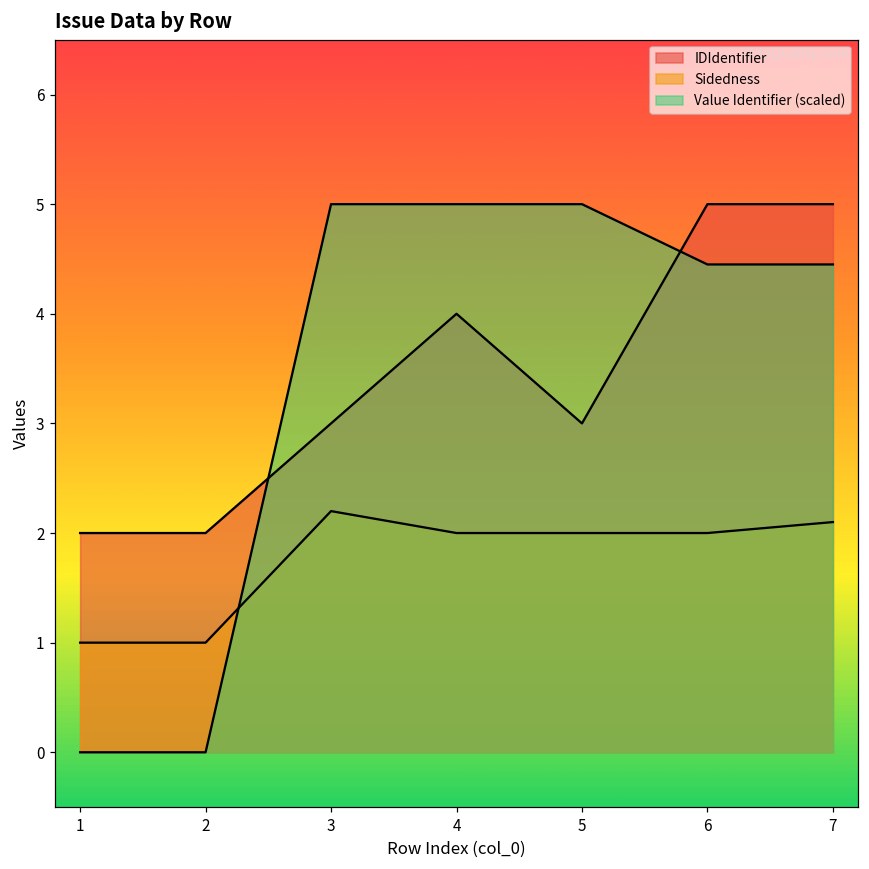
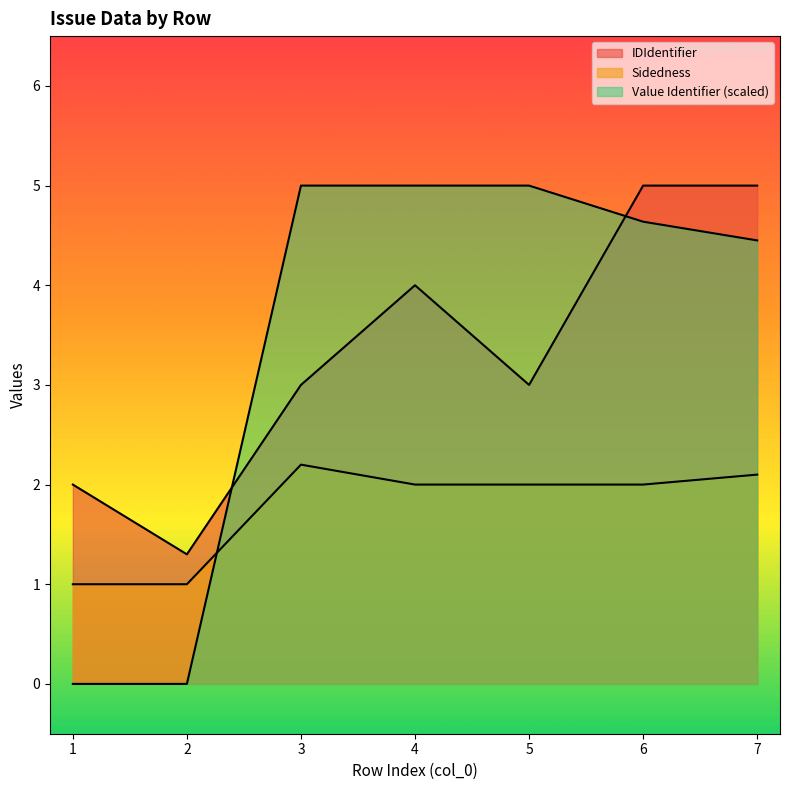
  {
    "IDIdentifier": {
      "1": 2.0,
-     "2": 2.0,
+     "2": 1.3,
      "3": 3.0,
      "4": 4.0,
      "5": 3.0,
      "6": 5.0,
      "7": 5.0
    },
    "Sidedness": {
      "1": 1.0,
      "2": 1.0,
      "3": 2.2,
      "4": 2.0,
      "5": 2.0,
      "6": 2.0,
      "7": 2.1
    },
    "Value Identifier (scaled)": {
      "1": 0.0,
      "2": 0.0,
      "3": 5.0,
      "4": 5.0,
      "5": 5.0,
-     "6": 4.5,
+     "6": 4.6,
      "7": 4.5
    }
  }
